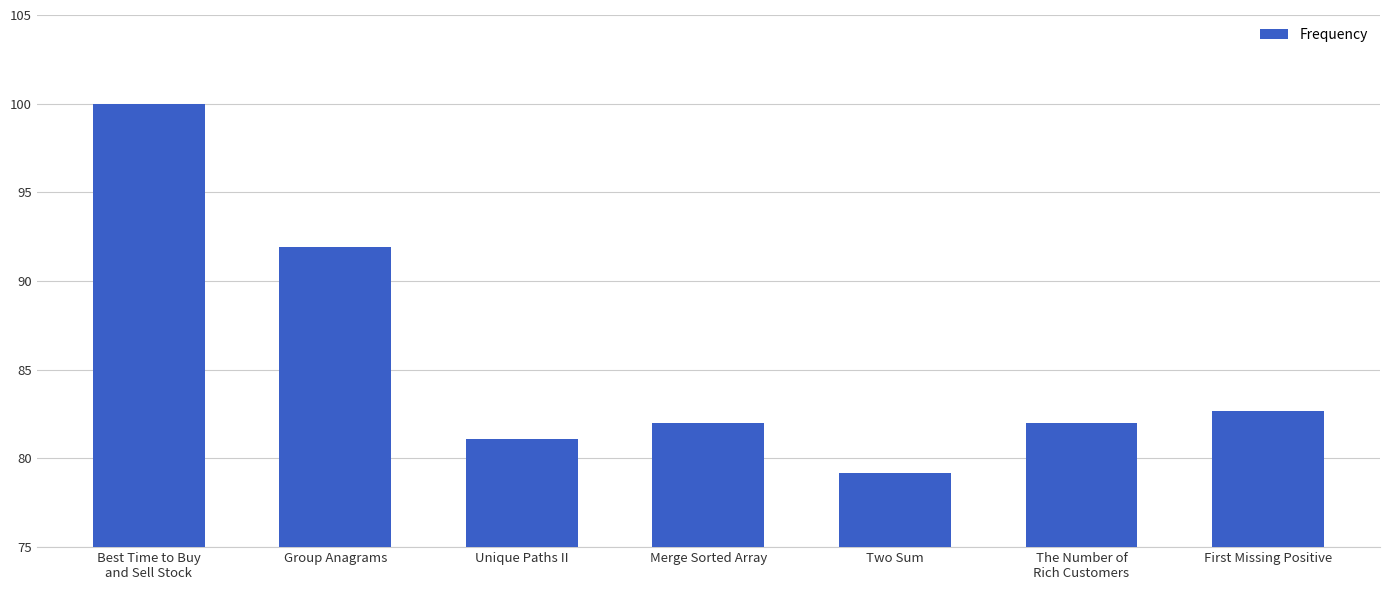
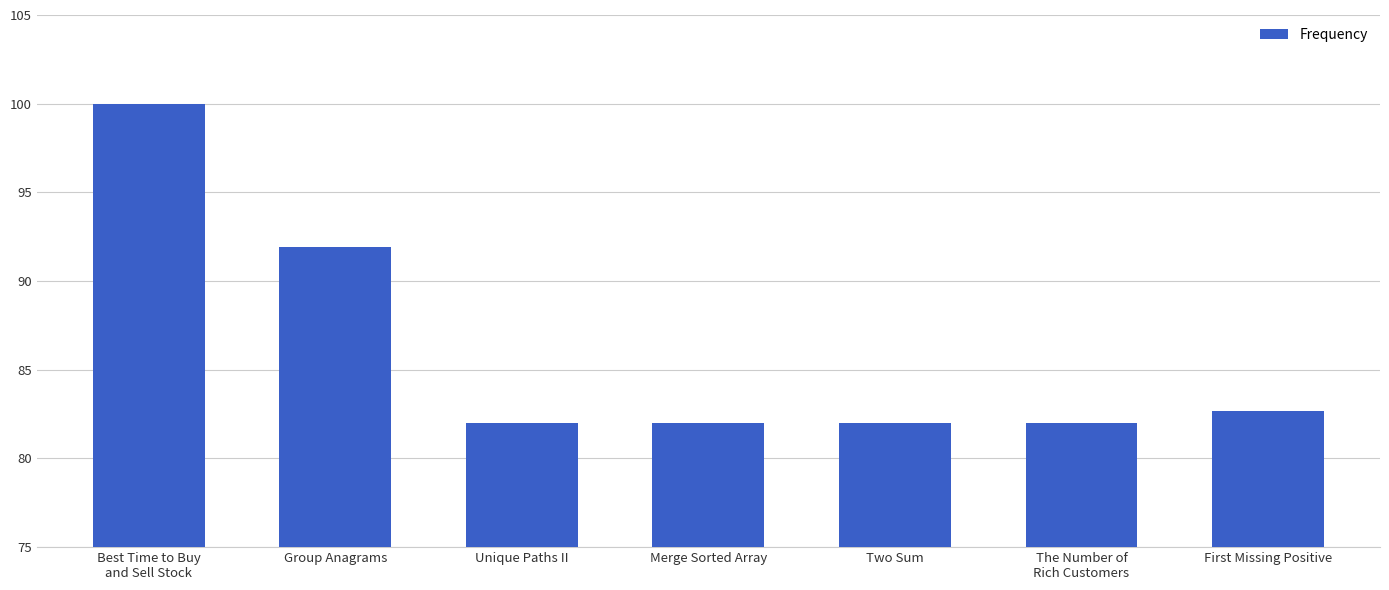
  {
    "Best Time to Buy and Sell Stock": 100.0,
    "Group Anagrams": 91.9,
-   "Unique Paths II": 81.1,
+   "Unique Paths II": 82.0,
    "Merge Sorted Array": 82.0,
-   "Two Sum": 79.2,
+   "Two Sum": 82.0,
    "The Number of Rich Customers": 82.0,
    "First Missing Positive": 82.7
  }
